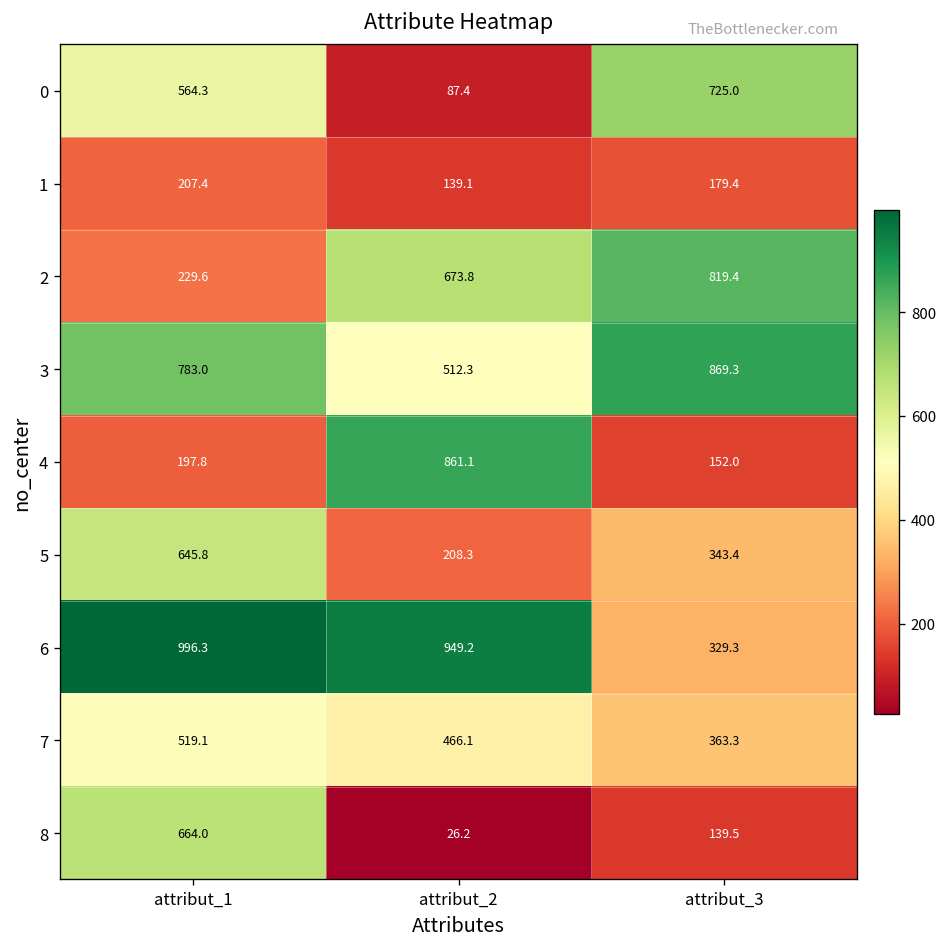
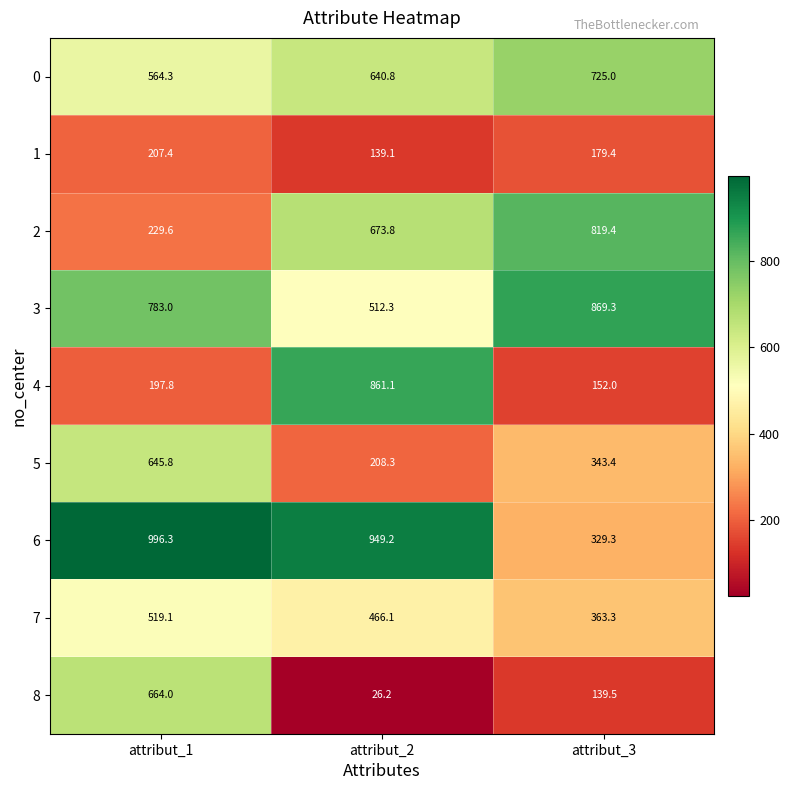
  {
    "0": {
      "attribut_1": 564.3,
-     "attribut_2": 87.4,
+     "attribut_2": 640.8,
      "attribut_3": 725.0
    },
    "1": {
      "attribut_1": 207.4,
      "attribut_2": 139.1,
      "attribut_3": 179.4
    },
    "2": {
      "attribut_1": 229.6,
      "attribut_2": 673.8,
      "attribut_3": 819.4
    },
    "3": {
      "attribut_1": 783.0,
      "attribut_2": 512.3,
      "attribut_3": 869.3
    },
    "4": {
      "attribut_1": 197.8,
      "attribut_2": 861.1,
      "attribut_3": 152.0
    },
    "5": {
      "attribut_1": 645.8,
      "attribut_2": 208.3,
      "attribut_3": 343.4
    },
    "6": {
      "attribut_1": 996.3,
      "attribut_2": 949.2,
      "attribut_3": 329.3
    },
    "7": {
      "attribut_1": 519.1,
      "attribut_2": 466.1,
      "attribut_3": 363.3
    },
    "8": {
      "attribut_1": 664.0,
      "attribut_2": 26.2,
      "attribut_3": 139.5
    }
  }
